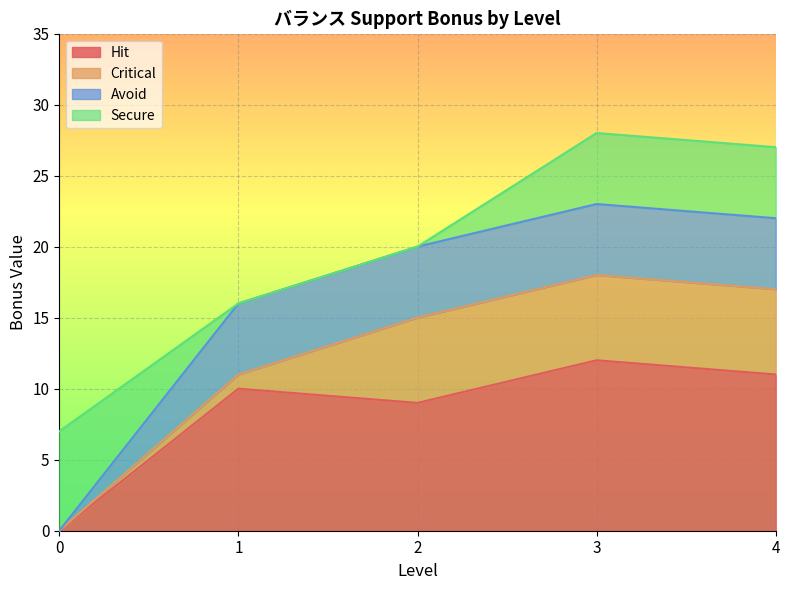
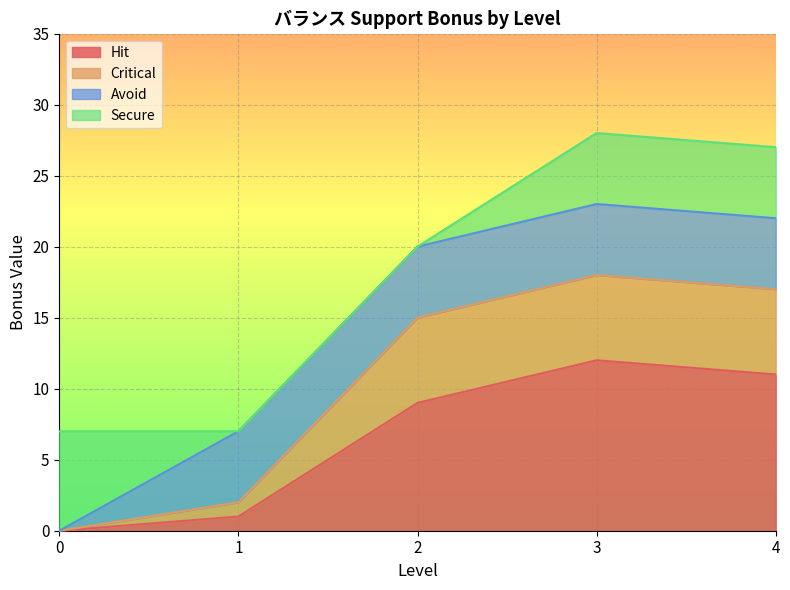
  {
    "Hit": {
-     "1": 10,
+     "1": 1,
      "2": 9,
      "3": 12,
      "4": 11
    },
    "Critical": {
      "1": 1,
      "2": 6,
      "3": 6,
      "4": 6
    },
    "Avoid": {
      "3": 5,
      "4": 5
    },
    "Secure": {
      "0": 7,
      "3": 5,
      "4": 5
    }
  }
